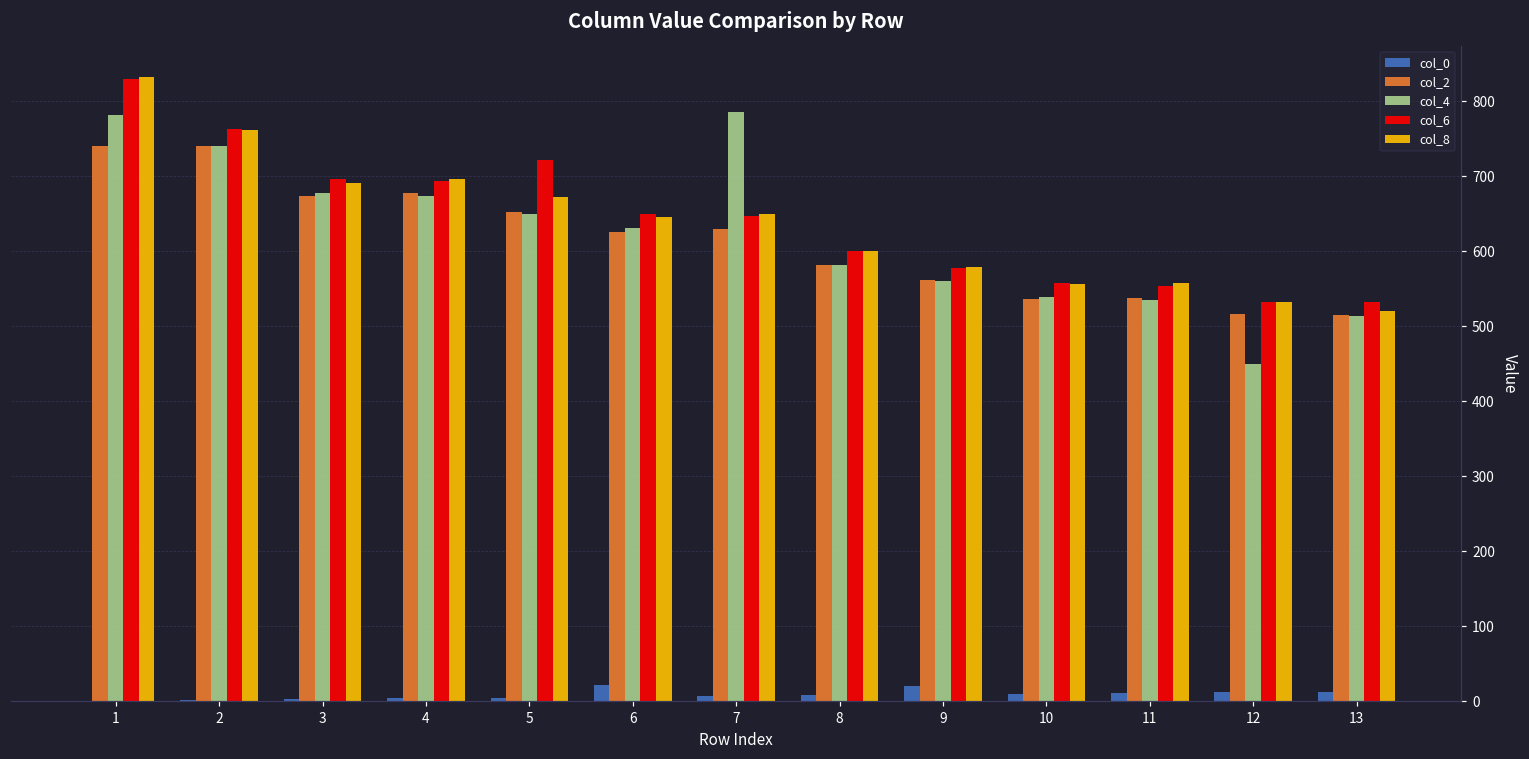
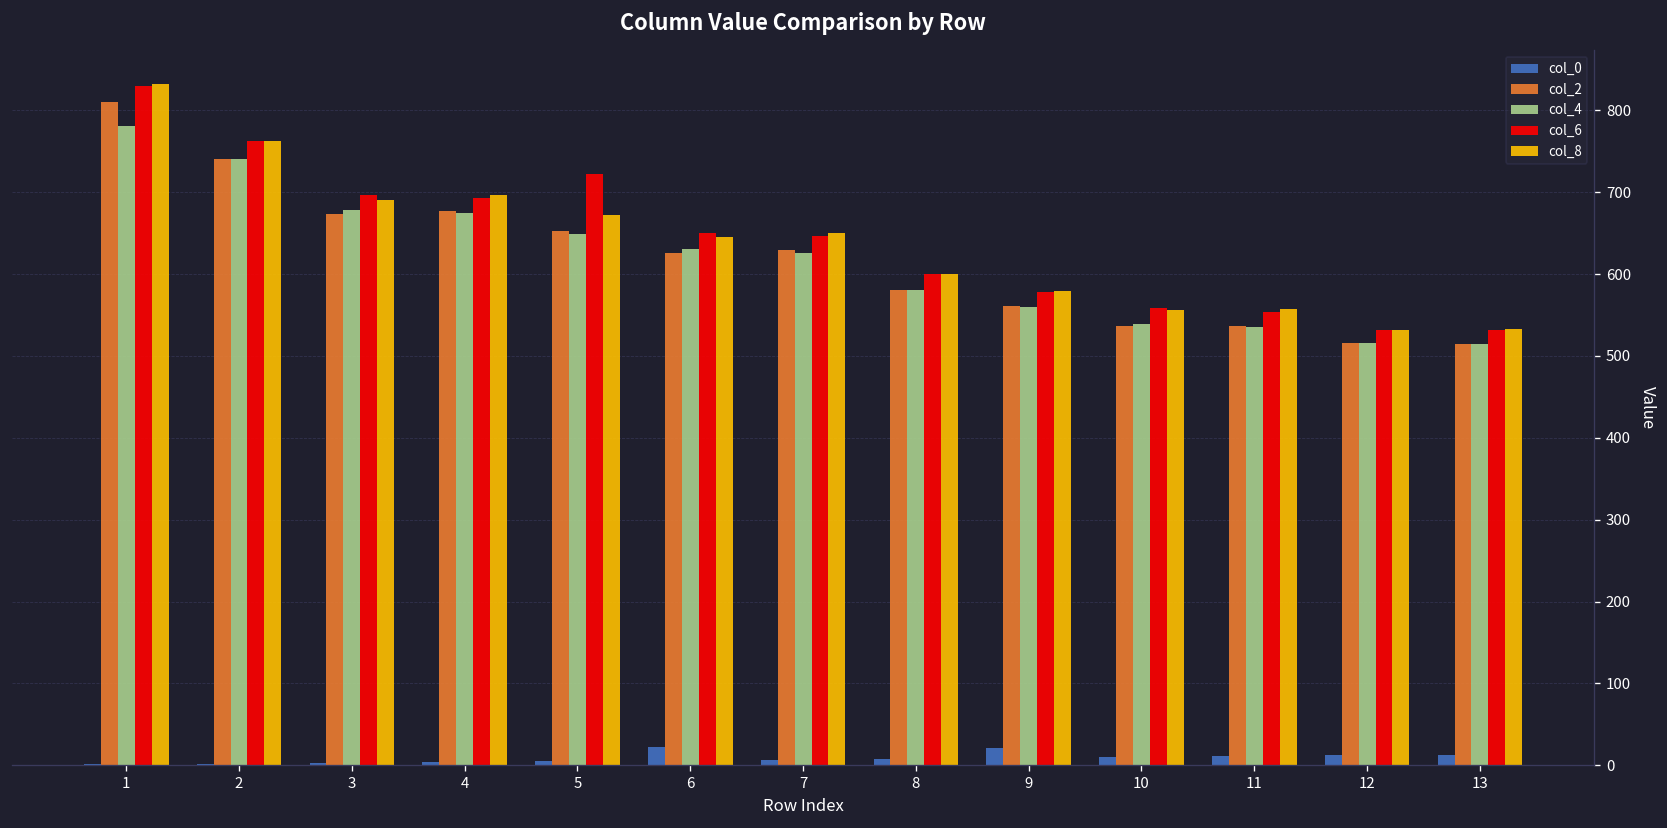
  {
    "col_0": {
      "4": 0,
      "5": 10,
      "6": 20,
      "7": 10,
      "8": 10,
      "9": 20,
      "10": 10,
      "11": 10,
      "12": 10,
      "13": 10
    },
    "col_2": {
-     "1": 740,
+     "1": 810,
      "2": 740,
      "3": 670,
      "4": 680,
      "5": 650,
      "6": 630,
      "7": 630,
      "8": 580,
      "9": 560,
      "10": 540,
      "11": 540,
      "12": 520,
      "13": 520
    },
    "col_4": {
      "1": 780,
      "2": 740,
      "3": 680,
      "4": 670,
      "5": 650,
      "6": 630,
-     "7": 790,
+     "7": 630,
      "8": 580,
      "9": 560,
      "10": 540,
      "11": 540,
-     "12": 450,
+     "12": 520,
      "13": 510
    },
    "col_6": {
      "1": 830,
      "2": 760,
      "3": 700,
      "4": 690,
      "5": 720,
      "6": 650,
      "7": 650,
      "8": 600,
      "9": 580,
      "10": 560,
      "11": 550,
      "12": 530,
      "13": 530
    },
    "col_8": {
      "1": 830,
      "2": 760,
      "3": 690,
      "4": 700,
      "5": 670,
      "6": 650,
      "7": 650,
      "8": 600,
      "9": 580,
      "10": 560,
      "11": 560,
      "12": 530,
-     "13": 520
+     "13": 530
    }
  }
